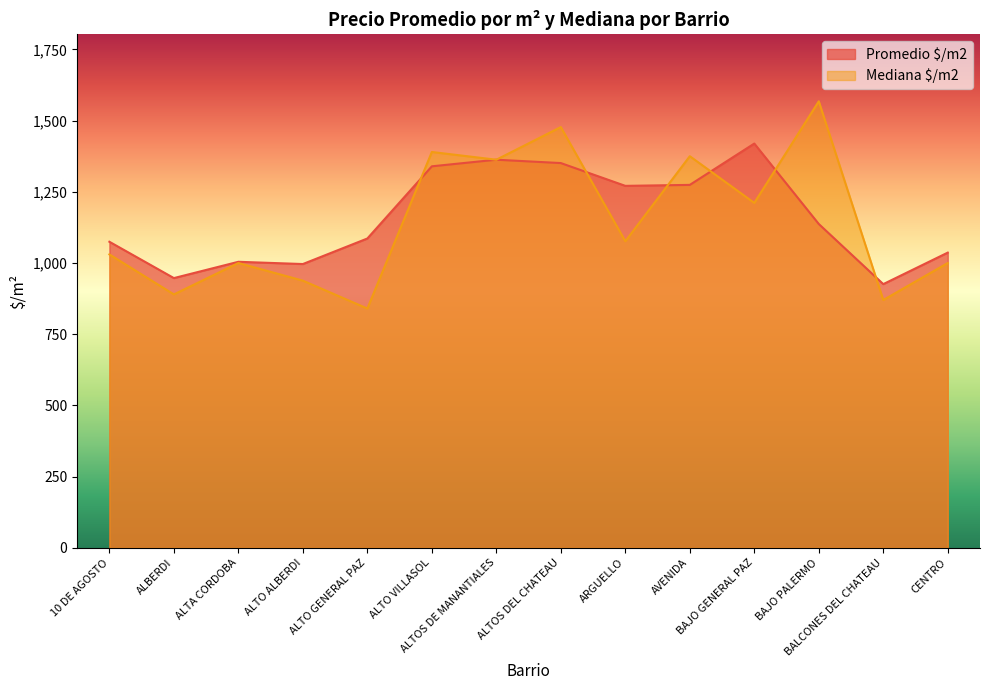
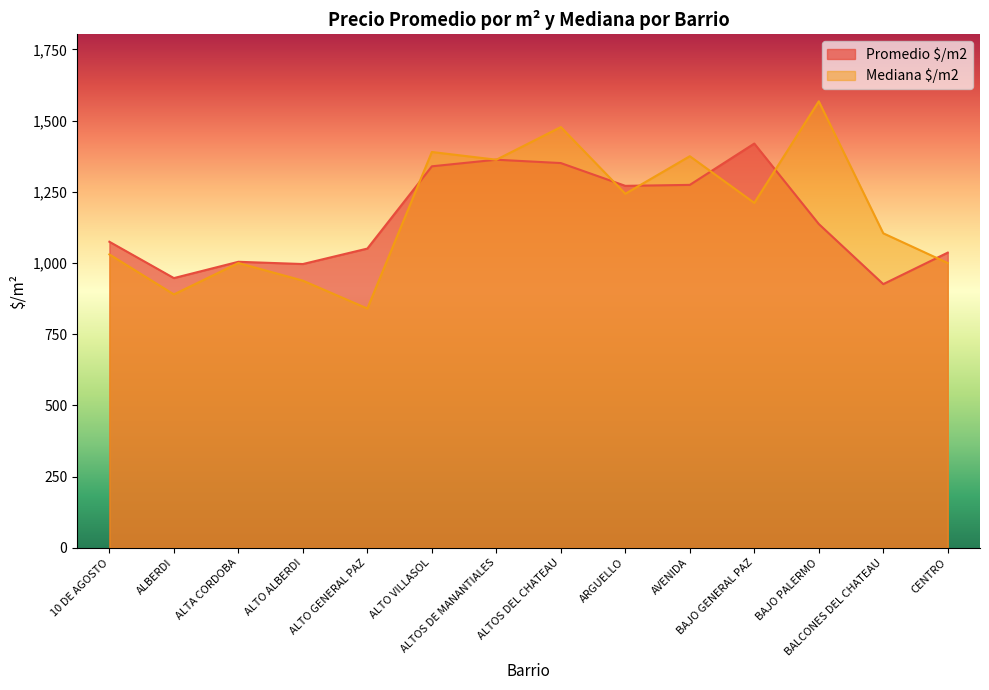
  {
    "Promedio $/m2": {
      "10 DE AGOSTO": "1,070",
      "ALBERDI": "950",
      "ALTO ALBERDI": "1,000",
-     "ALTO GENERAL PAZ": "1,090",
+     "ALTO GENERAL PAZ": "1,050",
      "ALTO VILLASOL": "1,340",
      "ALTOS DEL CHATEAU": "1,350",
      "ARGUELLO": "1,270",
      "AVENIDA": "1,270",
      "BAJO GENERAL PAZ": "1,420",
      "BAJO PALERMO": "1,140",
      "BALCONES DEL CHATEAU": "930",
      "CENTRO": "1,040"
    },
    "Mediana $/m2": {
      "10 DE AGOSTO": "1,030",
      "ALBERDI": "890",
      "ALTO ALBERDI": "940",
      "ALTO GENERAL PAZ": "840",
      "ALTO VILLASOL": "1,390",
      "ALTOS DEL CHATEAU": "1,480",
-     "ARGUELLO": "1,080",
+     "ARGUELLO": "1,240",
      "AVENIDA": "1,380",
      "BAJO GENERAL PAZ": "1,210",
      "BAJO PALERMO": "1,570",
-     "BALCONES DEL CHATEAU": "870",
+     "BALCONES DEL CHATEAU": "1,100",
      "CENTRO": "1,000"
    }
  }
